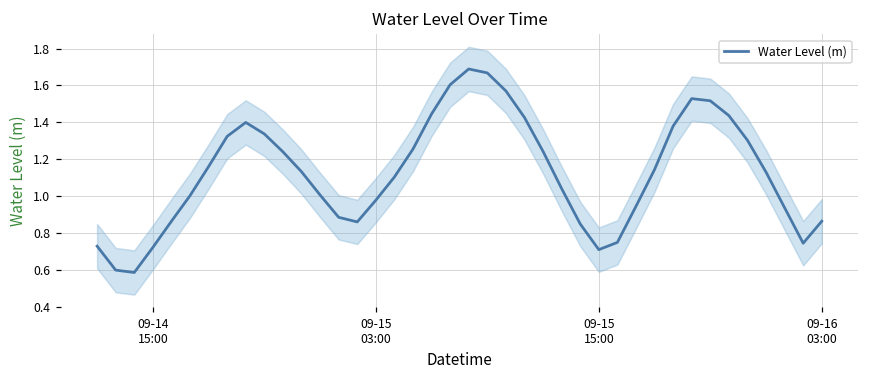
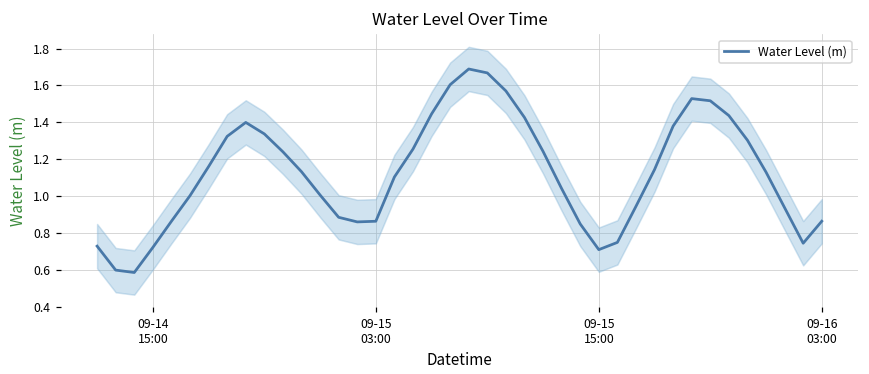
  {
    "Water Level (m)": {
      "09-14 15:00": 0.72,
-     "09-15 03:00": 0.98,
+     "09-15 03:00": 0.86,
      "09-15 15:00": 0.71,
      "09-16 03:00": 0.86
    }
  }
